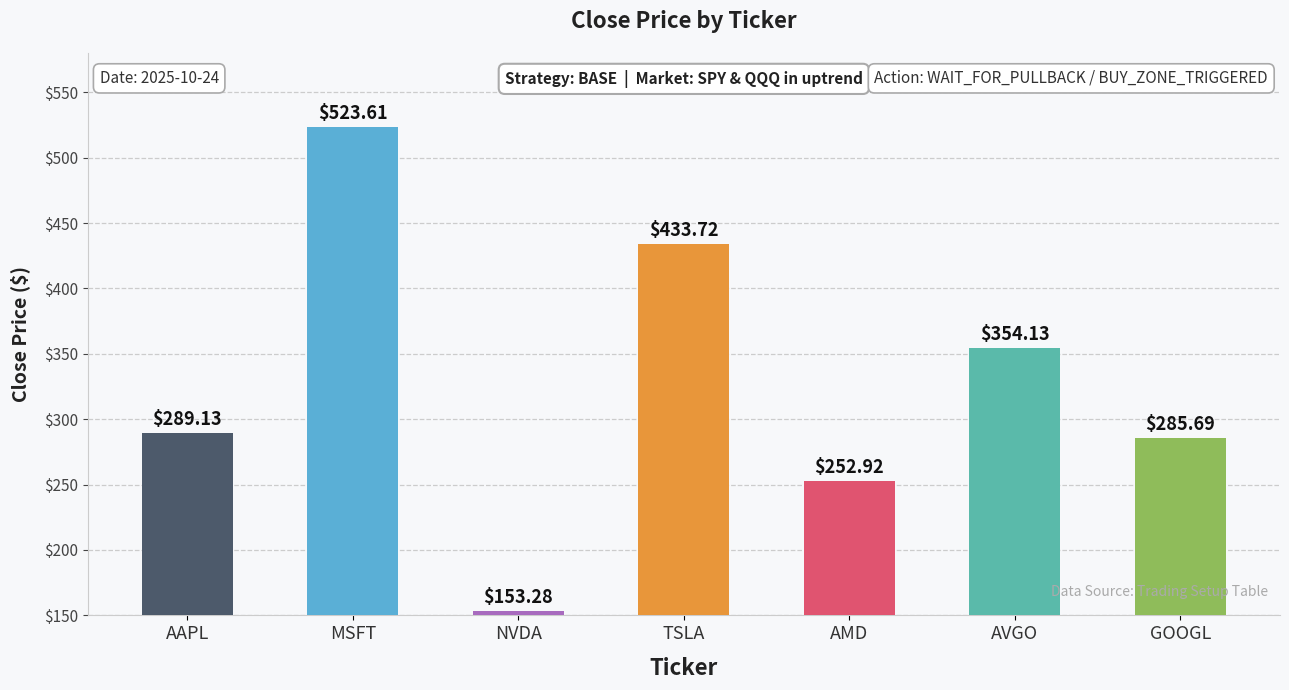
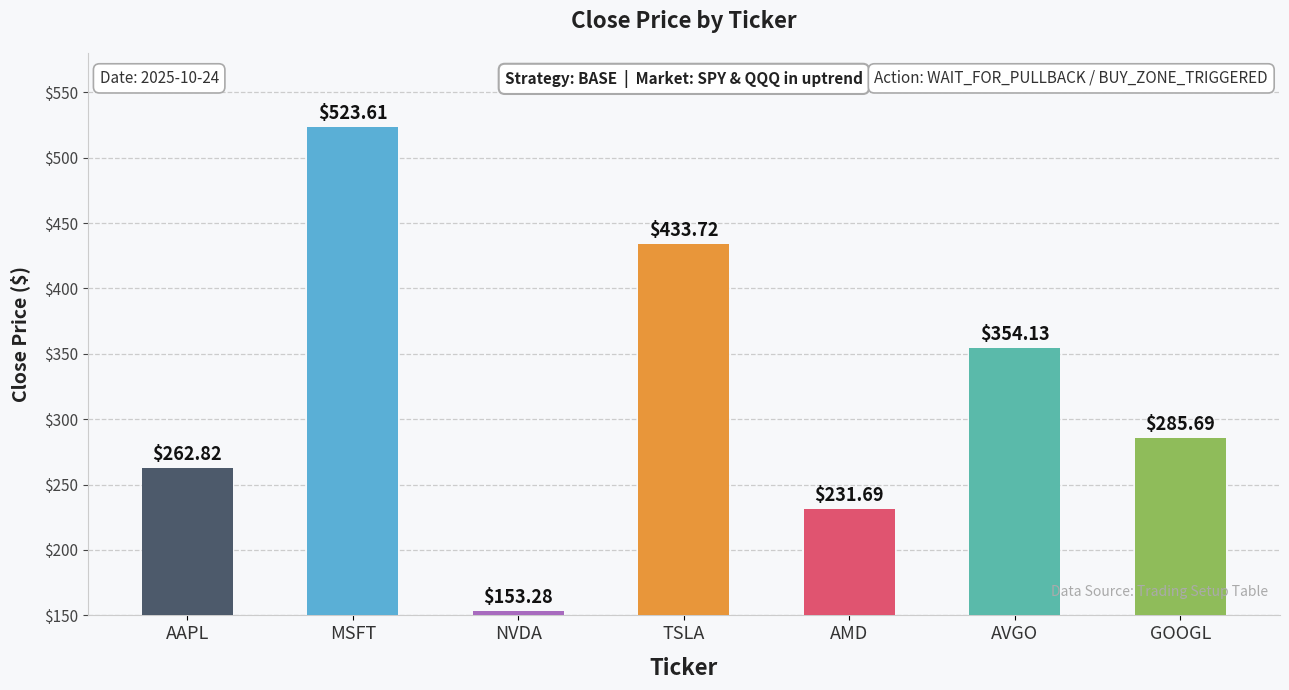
  {
-   "AAPL": "$289.13",
+   "AAPL": "$262.82",
    "MSFT": "$523.61",
    "NVDA": "$153.28",
    "TSLA": "$433.72",
-   "AMD": "$252.92",
+   "AMD": "$231.69",
    "AVGO": "$354.13",
    "GOOGL": "$285.69"
  }
